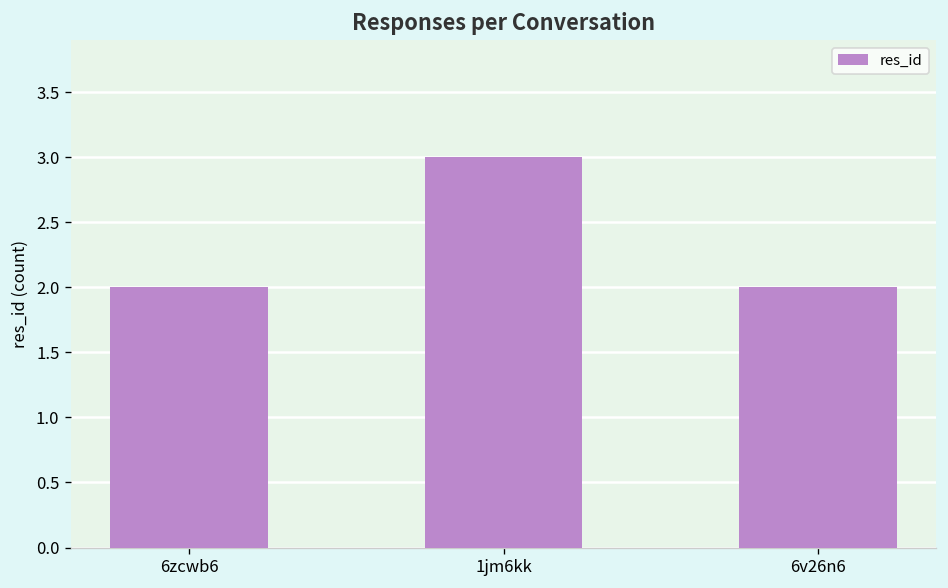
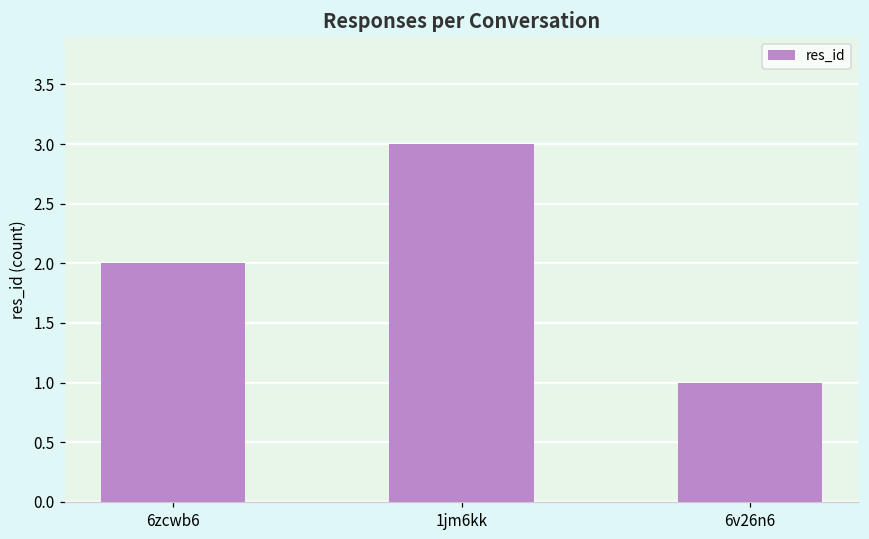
  {
    "6zcwb6": 2,
    "1jm6kk": 3,
-   "6v26n6": 2
+   "6v26n6": 1
  }
